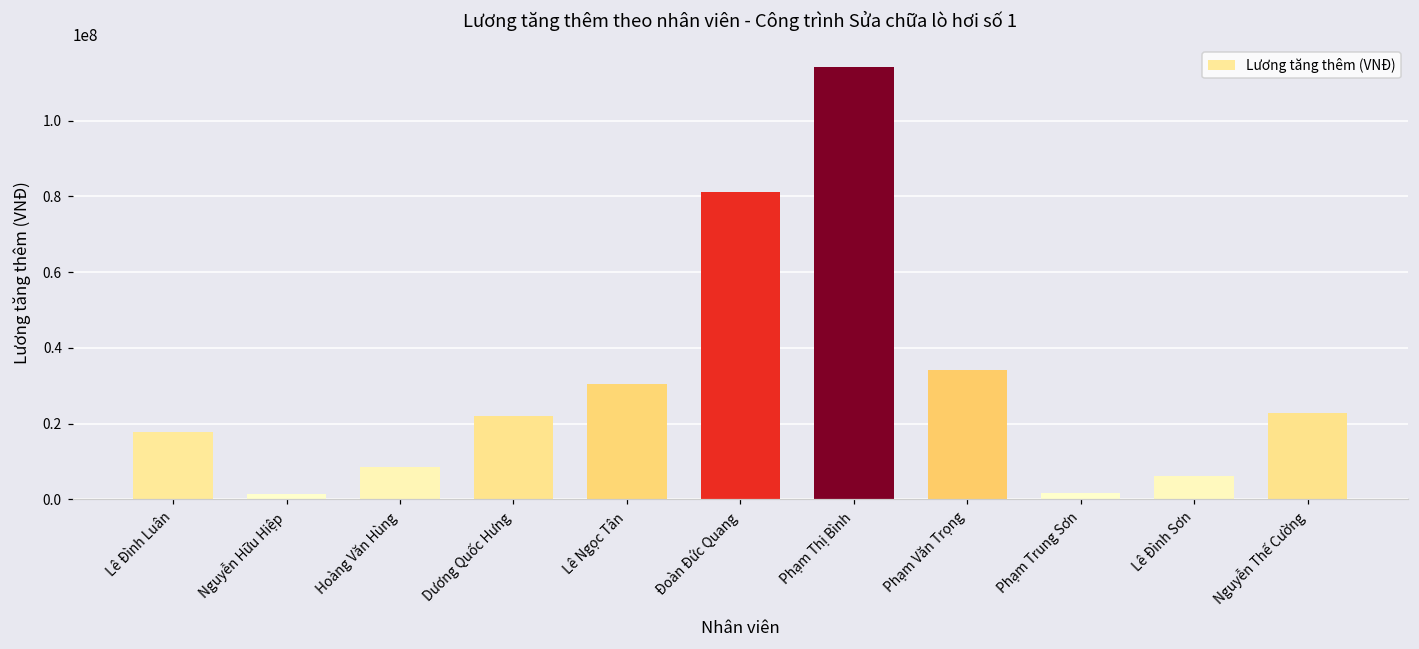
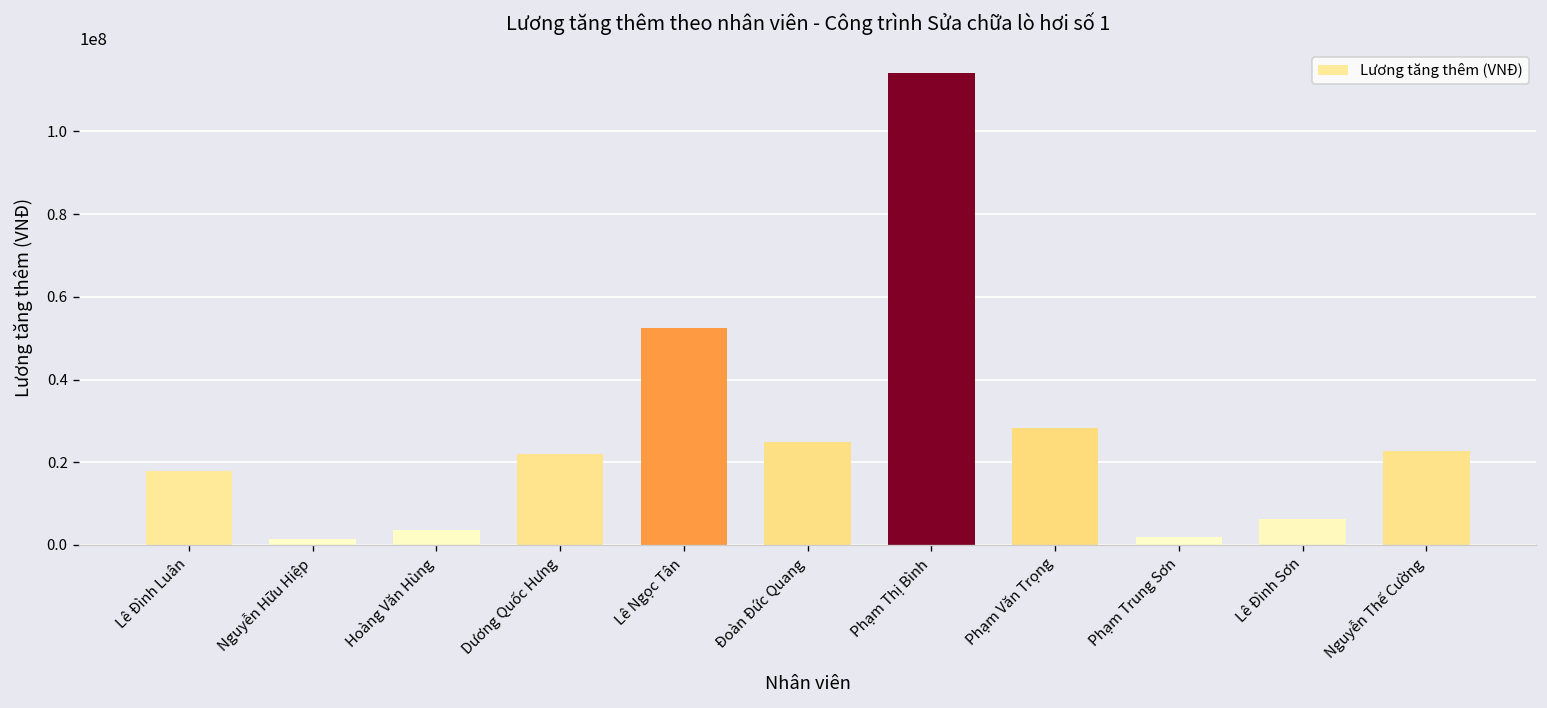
  {
    "Lê Đình Luân": 18000000,
    "Nguyễn Hữu Hiệp": 1000000,
-   "Hoàng Văn Hùng": 9000000,
+   "Hoàng Văn Hùng": 4000000,
    "Dương Quốc Hưng": 22000000,
-   "Lê Ngọc Tân": 30000000,
-   "Đoàn Đức Quang": 81000000,
+   "Lê Ngọc Tân": 53000000,
+   "Đoàn Đức Quang": 25000000,
    "Phạm Thị Bình": 114000000,
-   "Phạm Văn Trọng": 34000000,
+   "Phạm Văn Trọng": 28000000,
    "Phạm Trung Sơn": 2000000,
    "Lê Đình Sơn": 6000000,
    "Nguyễn Thế Cường": 23000000
  }
